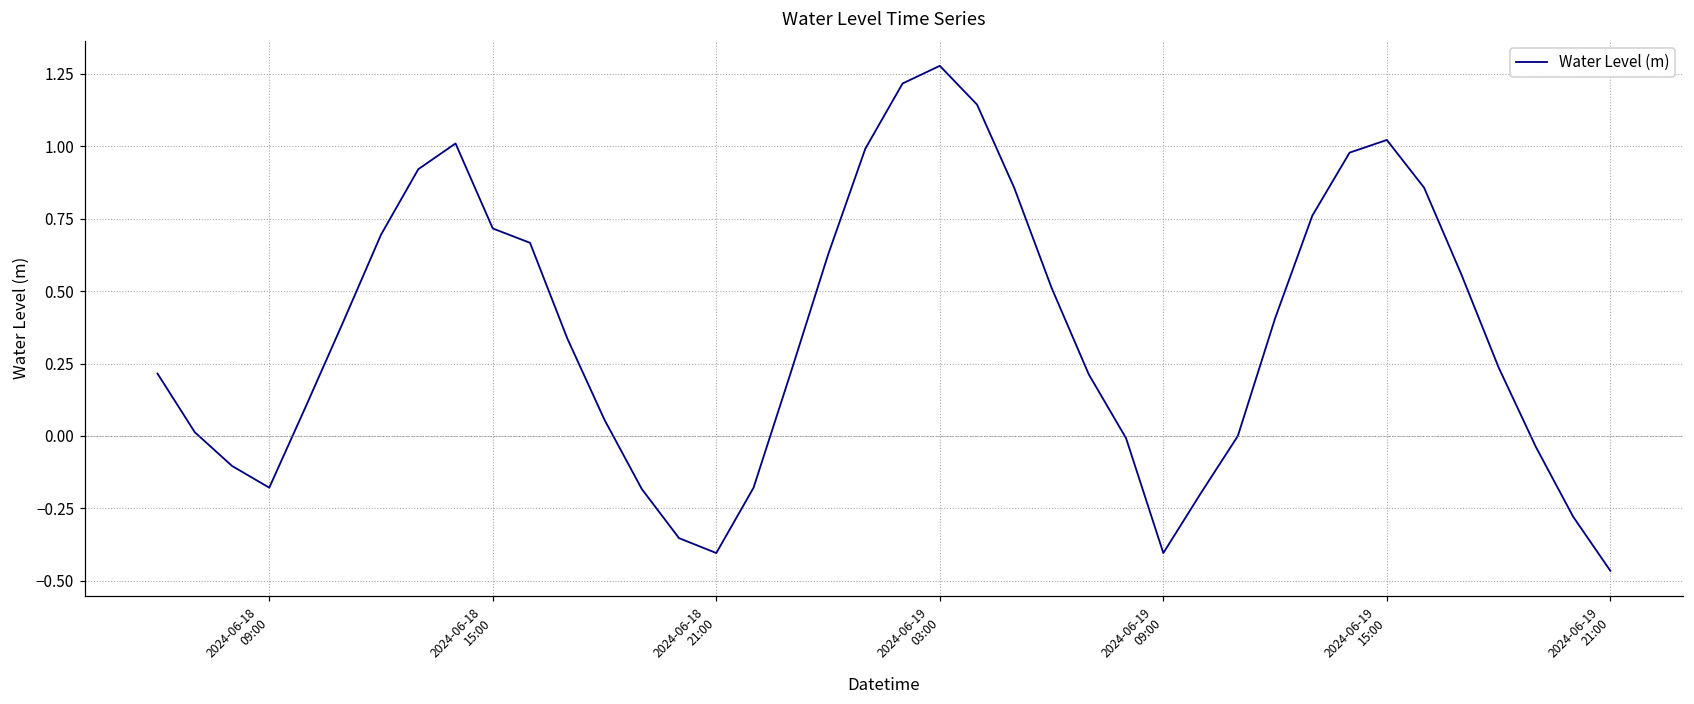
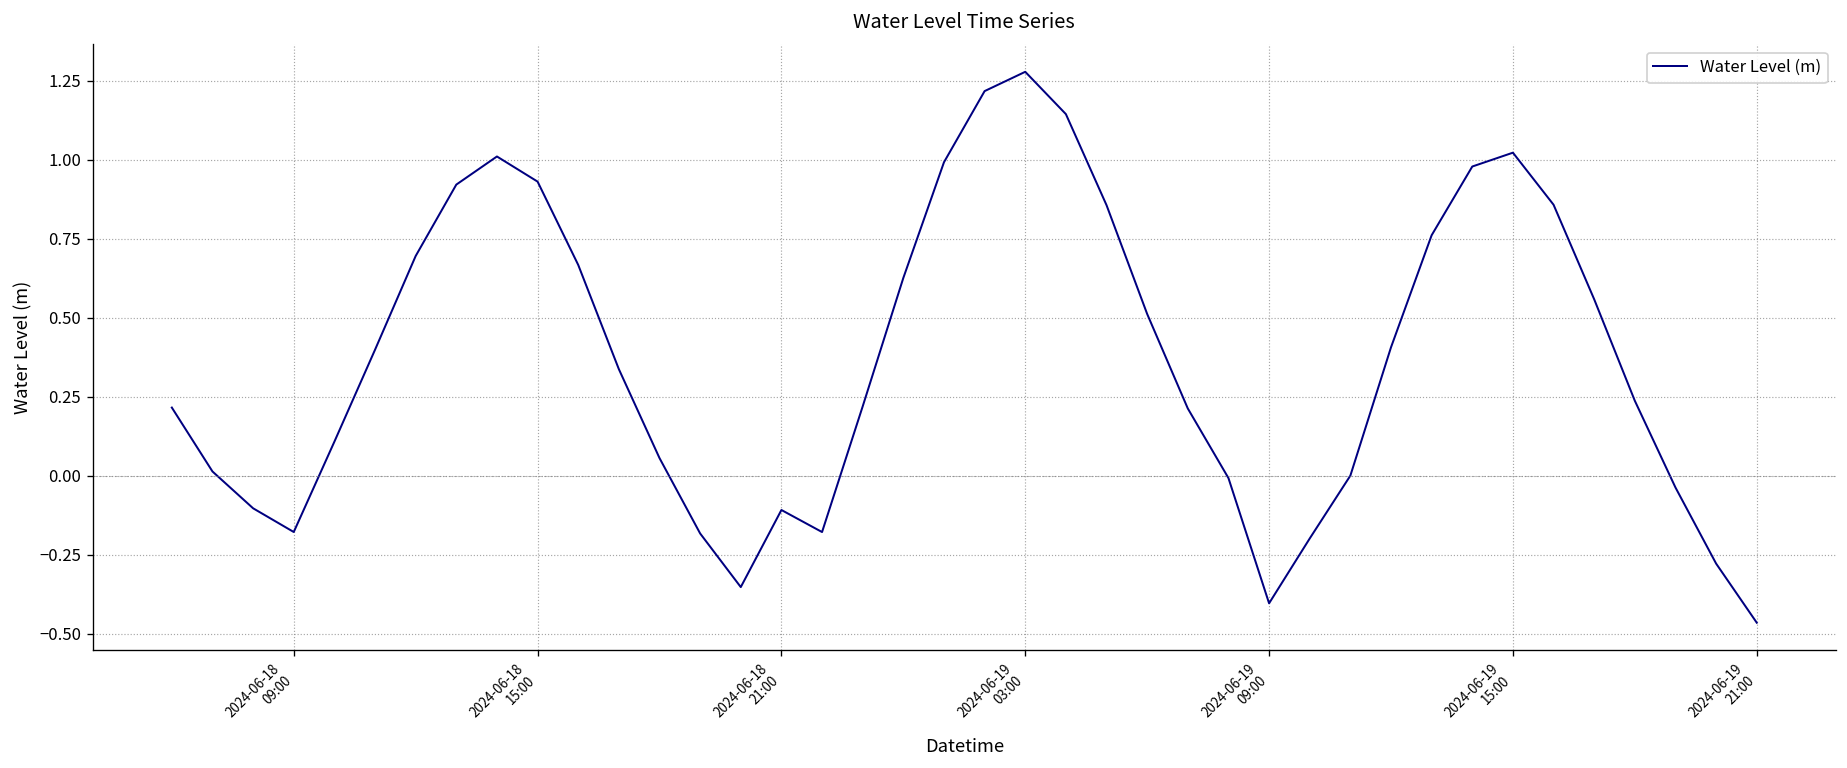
  {
    "2024-06-18 09:00": -0.18,
-   "2024-06-18 15:00": 0.72,
-   "2024-06-18 21:00": -0.40,
+   "2024-06-18 15:00": 0.93,
+   "2024-06-18 21:00": -0.11,
    "2024-06-19 03:00": 1.28,
    "2024-06-19 09:00": -0.40,
    "2024-06-19 15:00": 1.02,
    "2024-06-19 21:00": -0.47
  }
